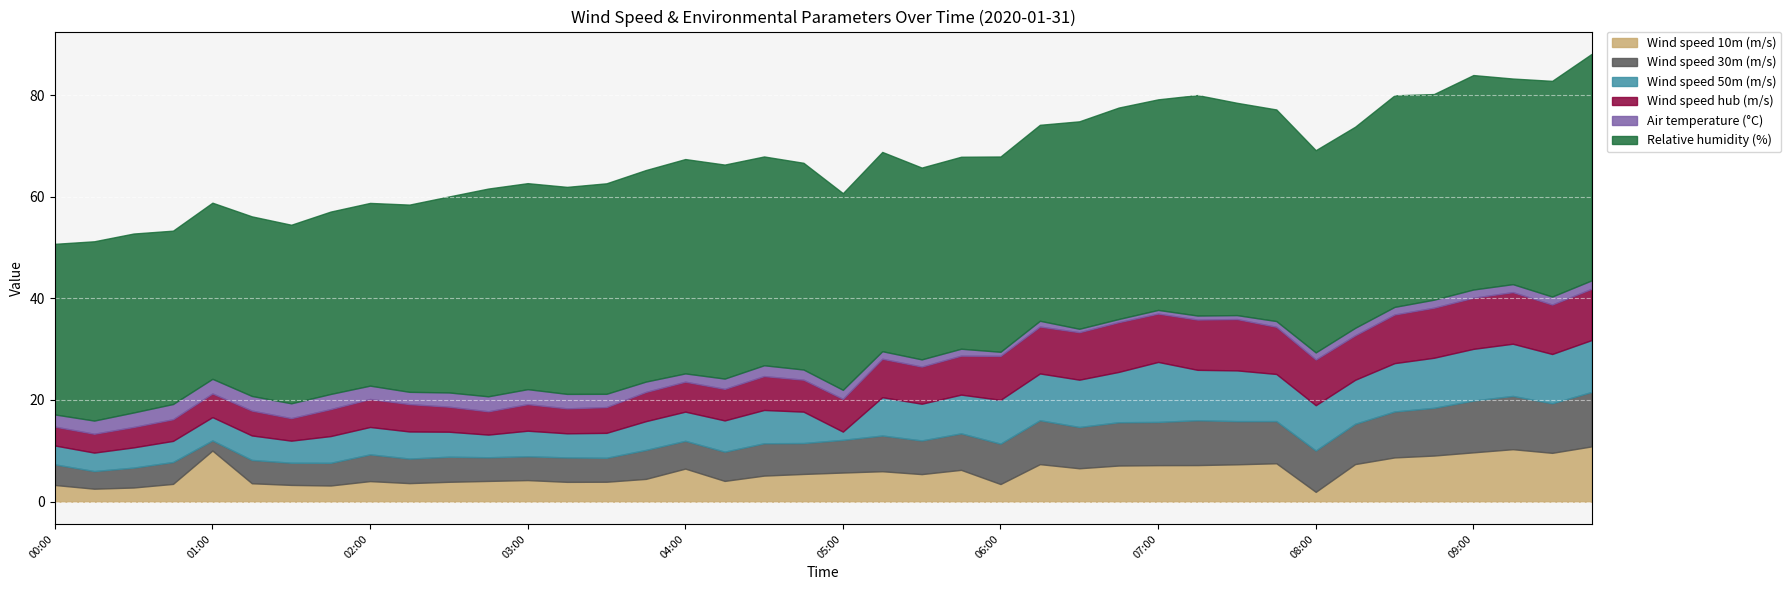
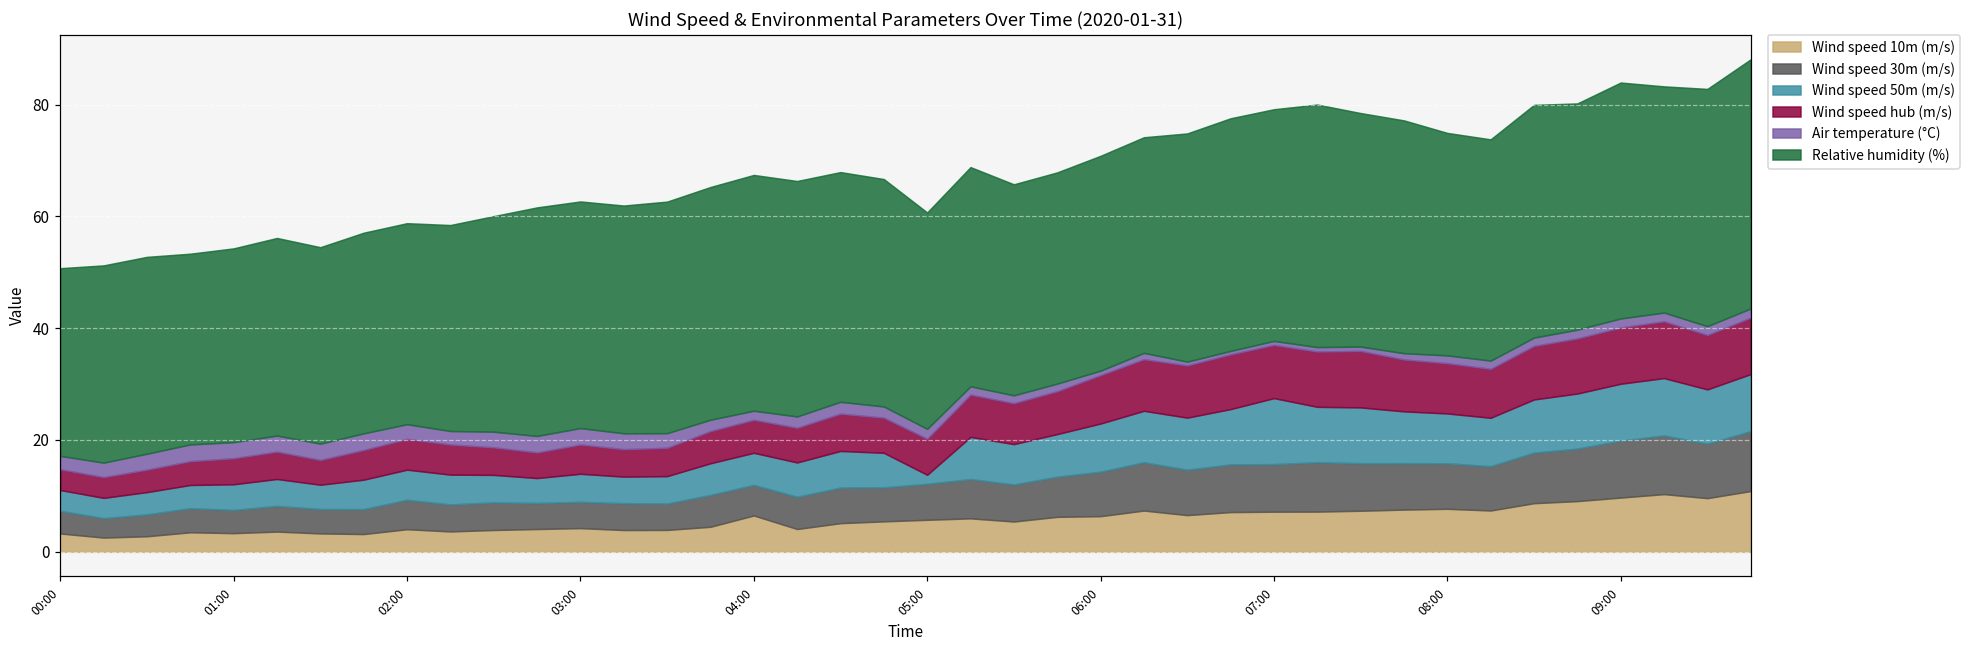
  {
    "Wind speed 10m (m/s)": {
      "00:00": 3,
-     "01:00": 10,
+     "01:00": 3,
      "02:00": 4,
      "03:00": 4,
      "04:00": 7,
      "05:00": 6,
-     "06:00": 3,
+     "06:00": 6,
      "07:00": 7,
-     "08:00": 2,
+     "08:00": 8,
      "09:00": 10
    },
    "Wind speed 30m (m/s)": {
      "00:00": 4,
-     "01:00": 2,
+     "01:00": 4,
      "02:00": 5,
      "03:00": 5,
      "04:00": 5,
      "05:00": 6,
      "06:00": 8,
      "07:00": 9,
      "08:00": 8,
      "09:00": 10
    },
    "Wind speed 50m (m/s)": {
      "00:00": 4,
      "01:00": 5,
      "02:00": 5,
      "03:00": 5,
      "04:00": 6,
      "05:00": 2,
      "06:00": 9,
      "07:00": 12,
      "08:00": 9,
      "09:00": 10
    },
    "Wind speed hub (m/s)": {
      "00:00": 4,
      "01:00": 5,
      "02:00": 6,
      "03:00": 5,
      "04:00": 6,
      "05:00": 6,
      "06:00": 9,
      "07:00": 10,
      "08:00": 9,
      "09:00": 10
    },
    "Air temperature (°C)": {
      "00:00": 2,
      "01:00": 3,
      "02:00": 3,
      "03:00": 3,
      "04:00": 2,
      "05:00": 2,
      "06:00": 1,
      "07:00": 1,
      "08:00": 1,
      "09:00": 2
    },
    "Relative humidity (%)": {
      "00:00": 34,
      "01:00": 35,
      "02:00": 36,
      "03:00": 41,
      "04:00": 42,
      "05:00": 39,
      "06:00": 38,
      "07:00": 41,
      "08:00": 40,
      "09:00": 42
    }
  }
